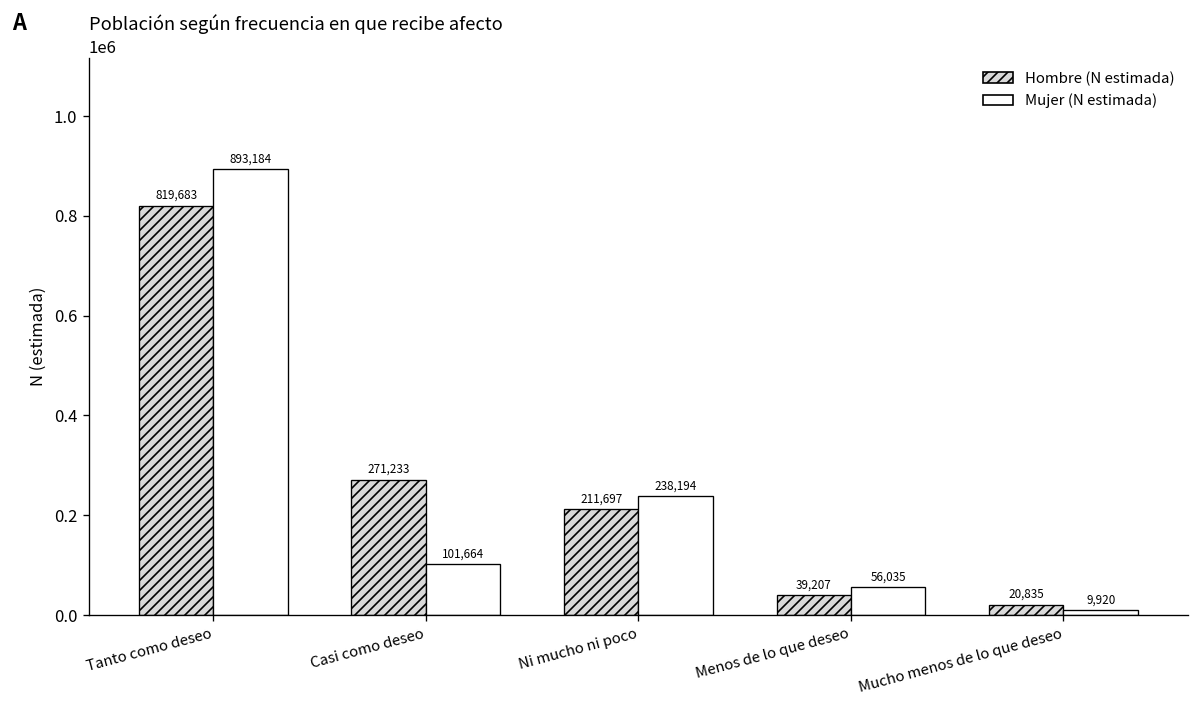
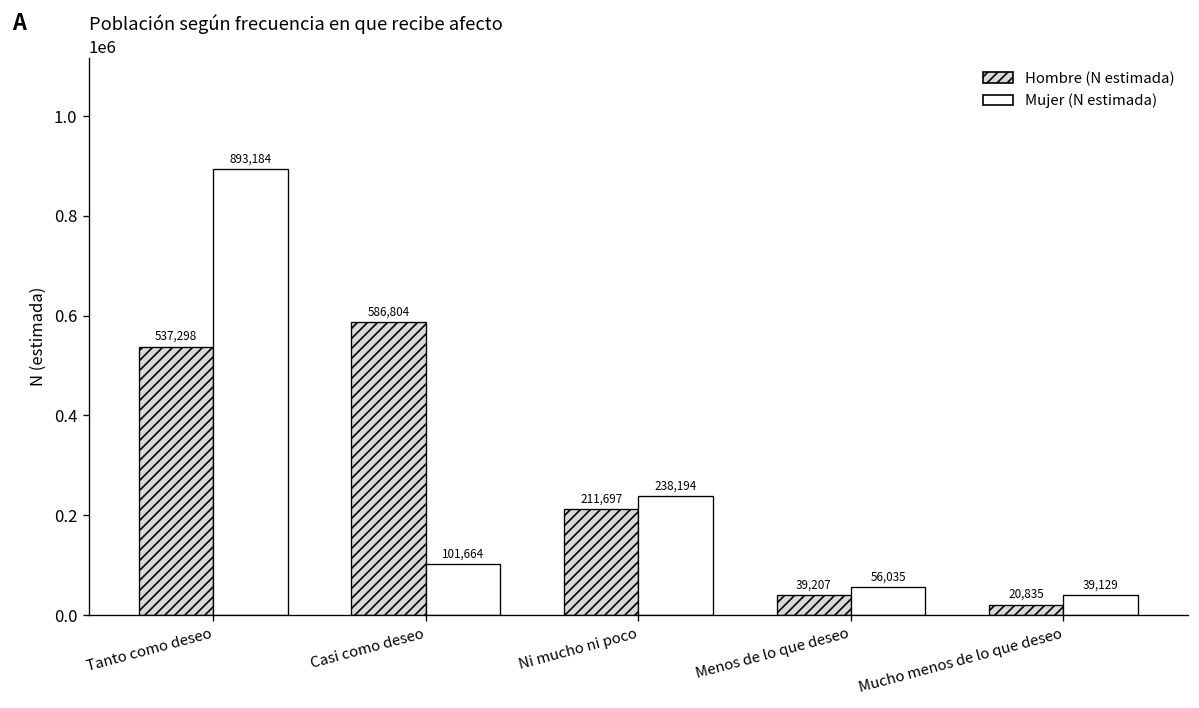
  {
    "Hombre (N estimada)": {
-     "Tanto como deseo": "819,683",
-     "Casi como deseo": "271,233",
+     "Tanto como deseo": "537,298",
+     "Casi como deseo": "586,804",
      "Ni mucho ni poco": "211,697",
      "Menos de lo que deseo": "39,207",
      "Mucho menos de lo que deseo": "20,835"
    },
    "Mujer (N estimada)": {
      "Tanto como deseo": "893,184",
      "Casi como deseo": "101,664",
      "Ni mucho ni poco": "238,194",
      "Menos de lo que deseo": "56,035",
-     "Mucho menos de lo que deseo": "9,920"
+     "Mucho menos de lo que deseo": "39,129"
    }
  }
